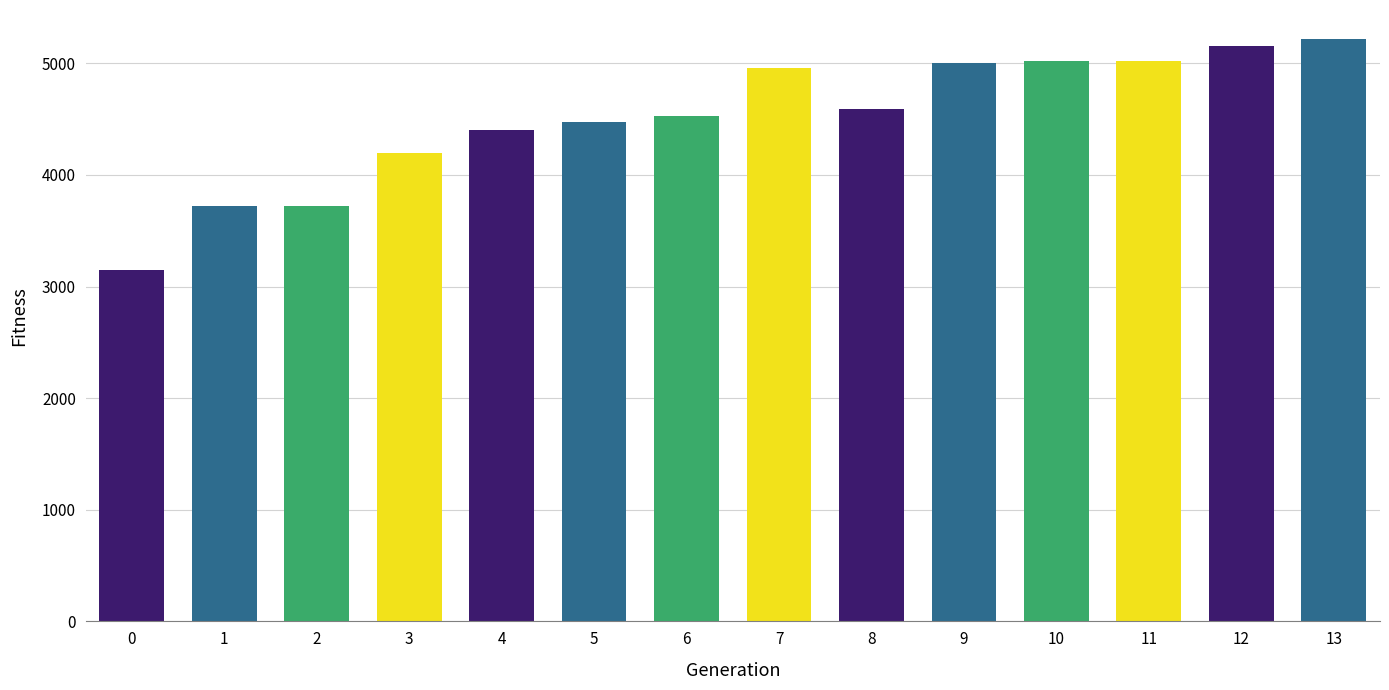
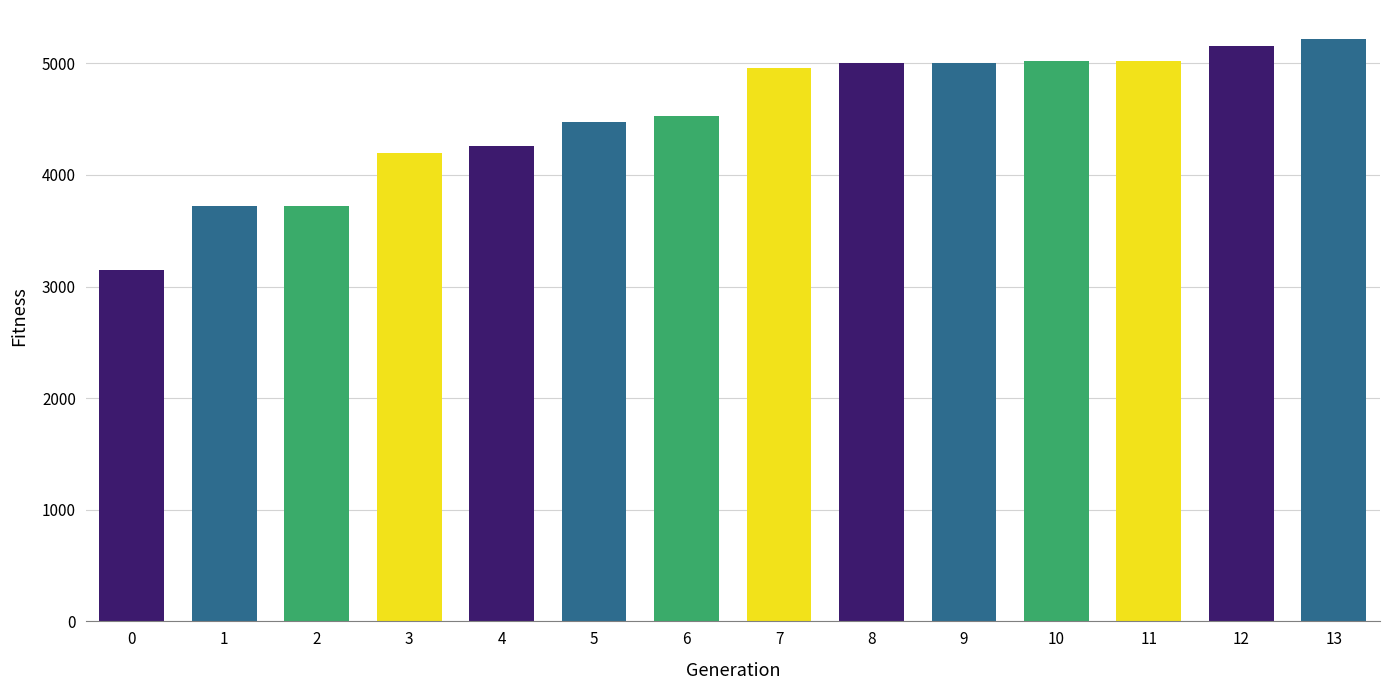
  {
    "0": 3150,
    "1": 3720,
    "2": 3720,
    "3": 4200,
-   "4": 4400,
+   "4": 4260,
    "5": 4470,
    "6": 4530,
    "7": 4960,
-   "8": 4600,
+   "8": 5000,
    "9": 5000,
    "10": 5020,
    "11": 5020,
    "12": 5160,
    "13": 5220
  }
